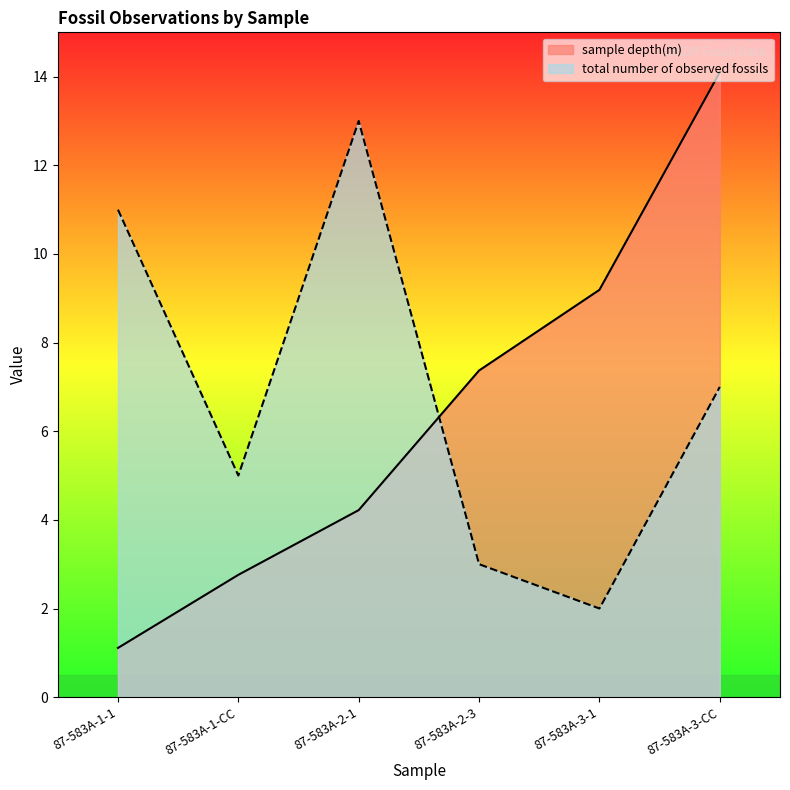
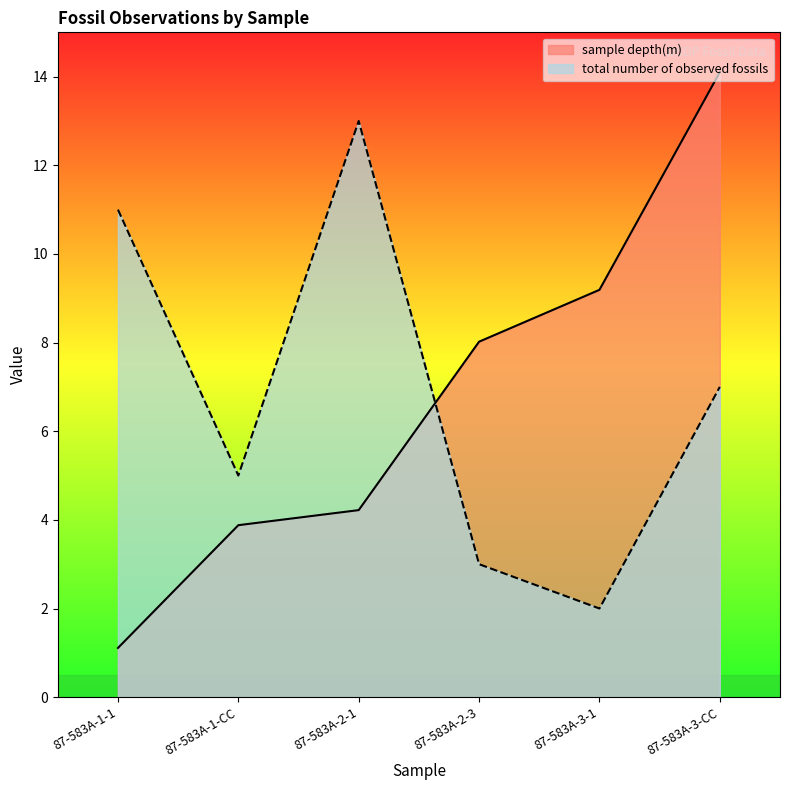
  {
    "sample depth(m)": {
      "87-583A-1-1": 1.1,
-     "87-583A-1-CC": 2.8,
+     "87-583A-1-CC": 3.9,
      "87-583A-2-1": 4.2,
-     "87-583A-2-3": 7.4,
+     "87-583A-2-3": 8.0,
      "87-583A-3-1": 9.2
    },
    "total number of observed fossils": {
      "87-583A-1-1": 11.0,
      "87-583A-1-CC": 5.0,
      "87-583A-2-1": 13.0,
      "87-583A-2-3": 3.0,
      "87-583A-3-1": 2.0,
      "87-583A-3-CC": 7.0
    }
  }
